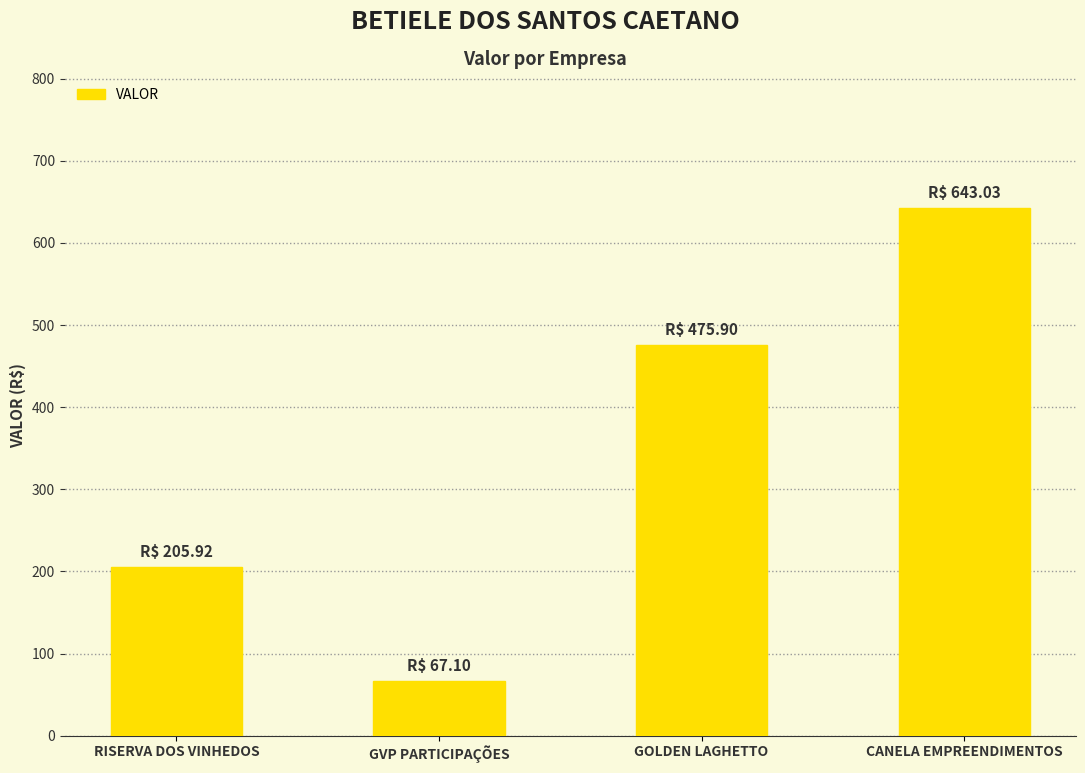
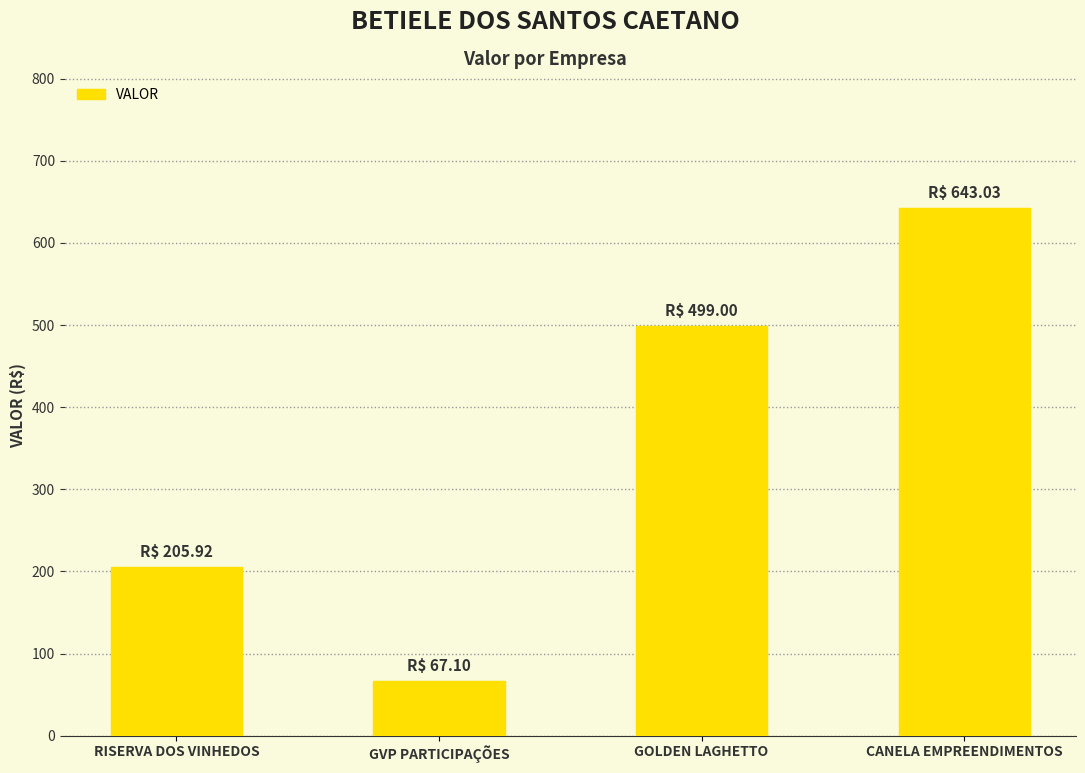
  {
    "RISERVA DOS VINHEDOS": 205.92,
    "GVP PARTICIPAÇÕES": 67.10,
-   "GOLDEN LAGHETTO": 475.90,
+   "GOLDEN LAGHETTO": 499.00,
    "CANELA EMPREENDIMENTOS": 643.03
  }
